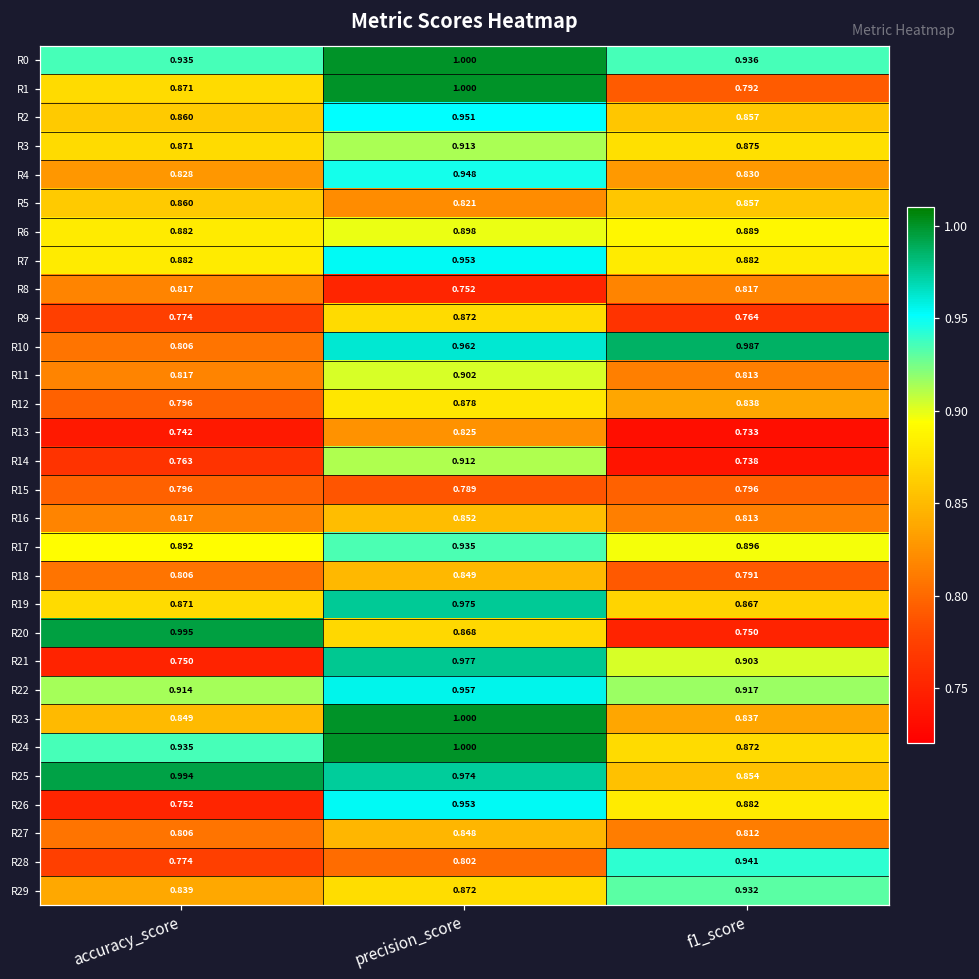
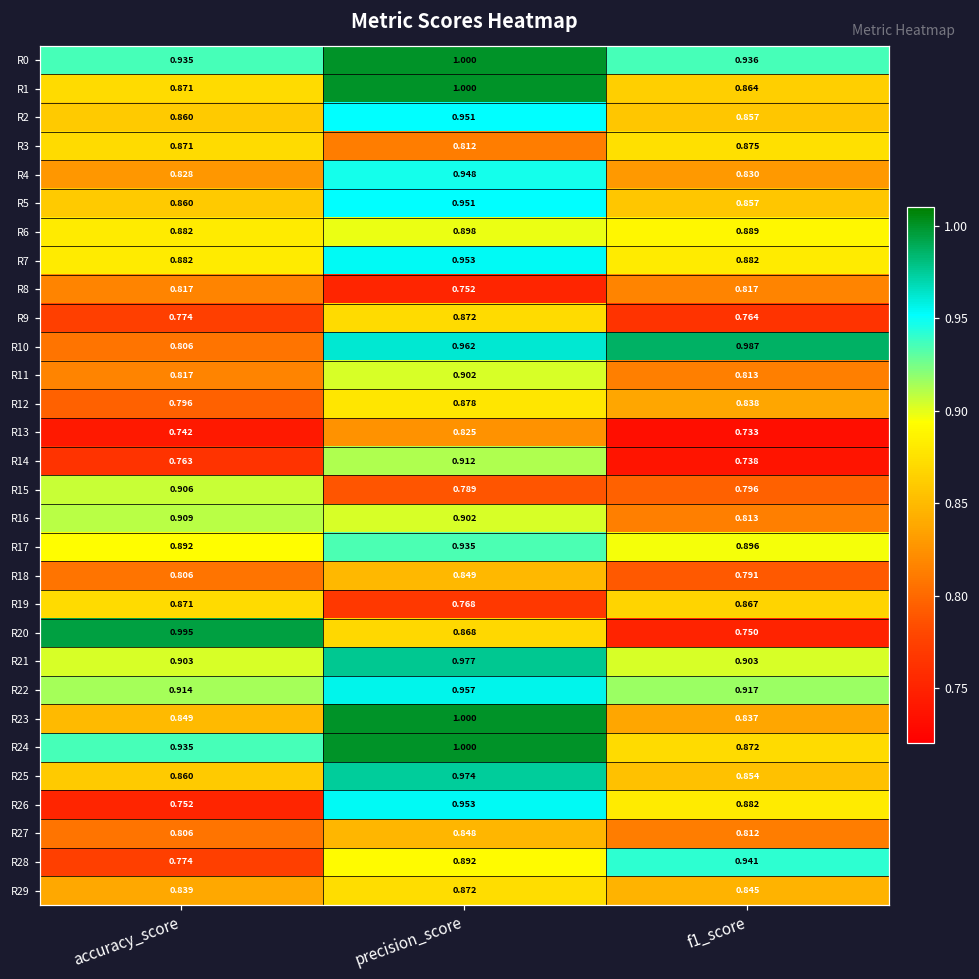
  {
    "R0": {
      "accuracy_score": 0.935,
      "precision_score": 1.000,
      "f1_score": 0.936
    },
    "R1": {
      "accuracy_score": 0.871,
      "precision_score": 1.000,
-     "f1_score": 0.792
+     "f1_score": 0.864
    },
    "R2": {
      "accuracy_score": 0.860,
      "precision_score": 0.951,
      "f1_score": 0.857
    },
    "R3": {
      "accuracy_score": 0.871,
-     "precision_score": 0.913,
+     "precision_score": 0.812,
      "f1_score": 0.875
    },
    "R4": {
      "accuracy_score": 0.828,
      "precision_score": 0.948,
      "f1_score": 0.830
    },
    "R5": {
      "accuracy_score": 0.860,
-     "precision_score": 0.821,
+     "precision_score": 0.951,
      "f1_score": 0.857
    },
    "R6": {
      "accuracy_score": 0.882,
      "precision_score": 0.898,
      "f1_score": 0.889
    },
    "R7": {
      "accuracy_score": 0.882,
      "precision_score": 0.953,
      "f1_score": 0.882
    },
    "R8": {
      "accuracy_score": 0.817,
      "precision_score": 0.752,
      "f1_score": 0.817
    },
    "R9": {
      "accuracy_score": 0.774,
      "precision_score": 0.872,
      "f1_score": 0.764
    },
    "R10": {
      "accuracy_score": 0.806,
      "precision_score": 0.962,
      "f1_score": 0.987
    },
    "R11": {
      "accuracy_score": 0.817,
      "precision_score": 0.902,
      "f1_score": 0.813
    },
    "R12": {
      "accuracy_score": 0.796,
      "precision_score": 0.878,
      "f1_score": 0.838
    },
    "R13": {
      "accuracy_score": 0.742,
      "precision_score": 0.825,
      "f1_score": 0.733
    },
    "R14": {
      "accuracy_score": 0.763,
      "precision_score": 0.912,
      "f1_score": 0.738
    },
    "R15": {
-     "accuracy_score": 0.796,
+     "accuracy_score": 0.906,
      "precision_score": 0.789,
      "f1_score": 0.796
    },
    "R16": {
-     "accuracy_score": 0.817,
-     "precision_score": 0.852,
+     "accuracy_score": 0.909,
+     "precision_score": 0.902,
      "f1_score": 0.813
    },
    "R17": {
      "accuracy_score": 0.892,
      "precision_score": 0.935,
      "f1_score": 0.896
    },
    "R18": {
      "accuracy_score": 0.806,
      "precision_score": 0.849,
      "f1_score": 0.791
    },
    "R19": {
      "accuracy_score": 0.871,
-     "precision_score": 0.975,
+     "precision_score": 0.768,
      "f1_score": 0.867
    },
    "R20": {
      "accuracy_score": 0.995,
      "precision_score": 0.868,
      "f1_score": 0.750
    },
    "R21": {
-     "accuracy_score": 0.750,
+     "accuracy_score": 0.903,
      "precision_score": 0.977,
      "f1_score": 0.903
    },
    "R22": {
      "accuracy_score": 0.914,
      "precision_score": 0.957,
      "f1_score": 0.917
    },
    "R23": {
      "accuracy_score": 0.849,
      "precision_score": 1.000,
      "f1_score": 0.837
    },
    "R24": {
      "accuracy_score": 0.935,
      "precision_score": 1.000,
      "f1_score": 0.872
    },
    "R25": {
-     "accuracy_score": 0.994,
+     "accuracy_score": 0.860,
      "precision_score": 0.974,
      "f1_score": 0.854
    },
    "R26": {
      "accuracy_score": 0.752,
      "precision_score": 0.953,
      "f1_score": 0.882
    },
    "R27": {
      "accuracy_score": 0.806,
      "precision_score": 0.848,
      "f1_score": 0.812
    },
    "R28": {
      "accuracy_score": 0.774,
-     "precision_score": 0.802,
+     "precision_score": 0.892,
      "f1_score": 0.941
    },
    "R29": {
      "accuracy_score": 0.839,
      "precision_score": 0.872,
-     "f1_score": 0.932
+     "f1_score": 0.845
    }
  }
